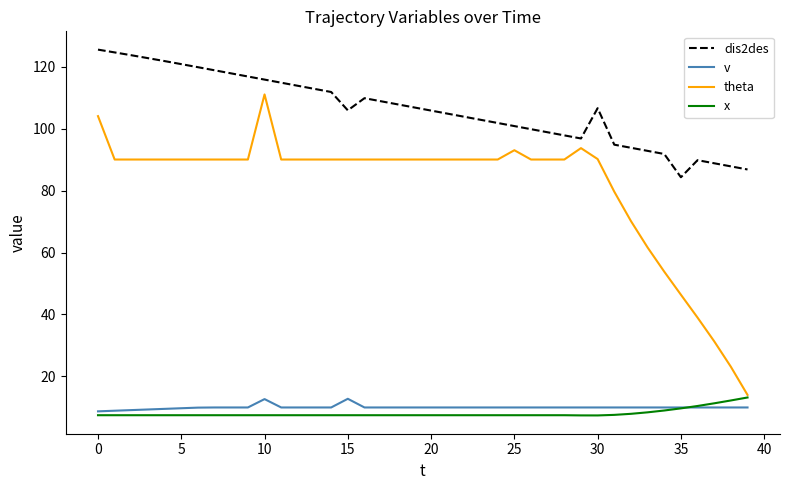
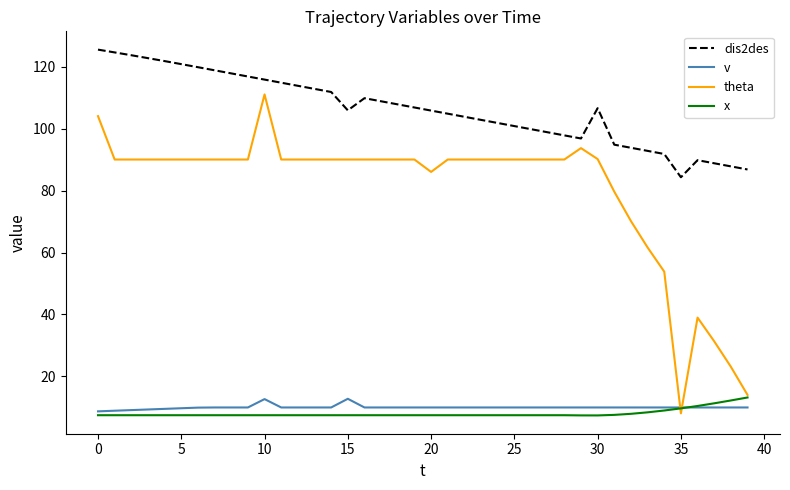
  {
    "dis2des": {
      "0": 125,
      "5": 121,
      "10": 116,
      "15": 106,
      "20": 106,
      "25": 101,
      "30": 107,
      "35": 84
    },
    "v": {
      "0": 9,
      "5": 10,
      "10": 13,
      "15": 13,
      "20": 10,
      "25": 10,
      "30": 10
    },
    "theta": {
      "0": 104,
      "5": 90,
      "10": 111,
      "15": 90,
-     "20": 90,
-     "25": 93,
+     "20": 86,
+     "25": 90,
      "30": 90,
-     "35": 46
+     "35": 8
    },
    "x": {
      "0": 8,
      "5": 8,
      "10": 8,
      "15": 8,
      "20": 8,
      "25": 8,
      "30": 7
    }
  }
